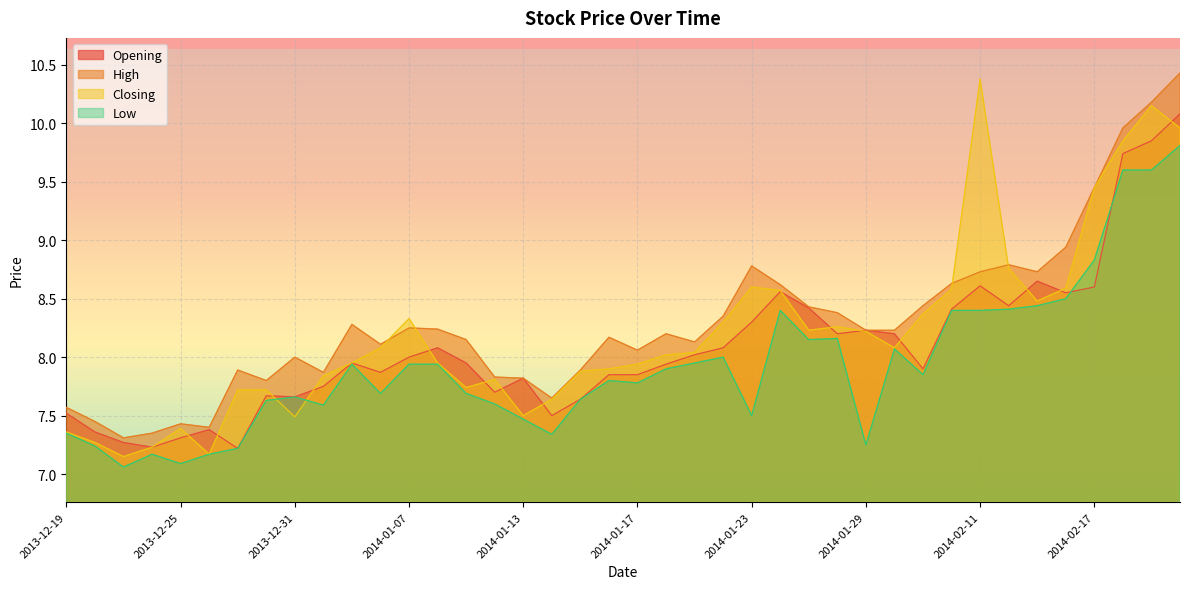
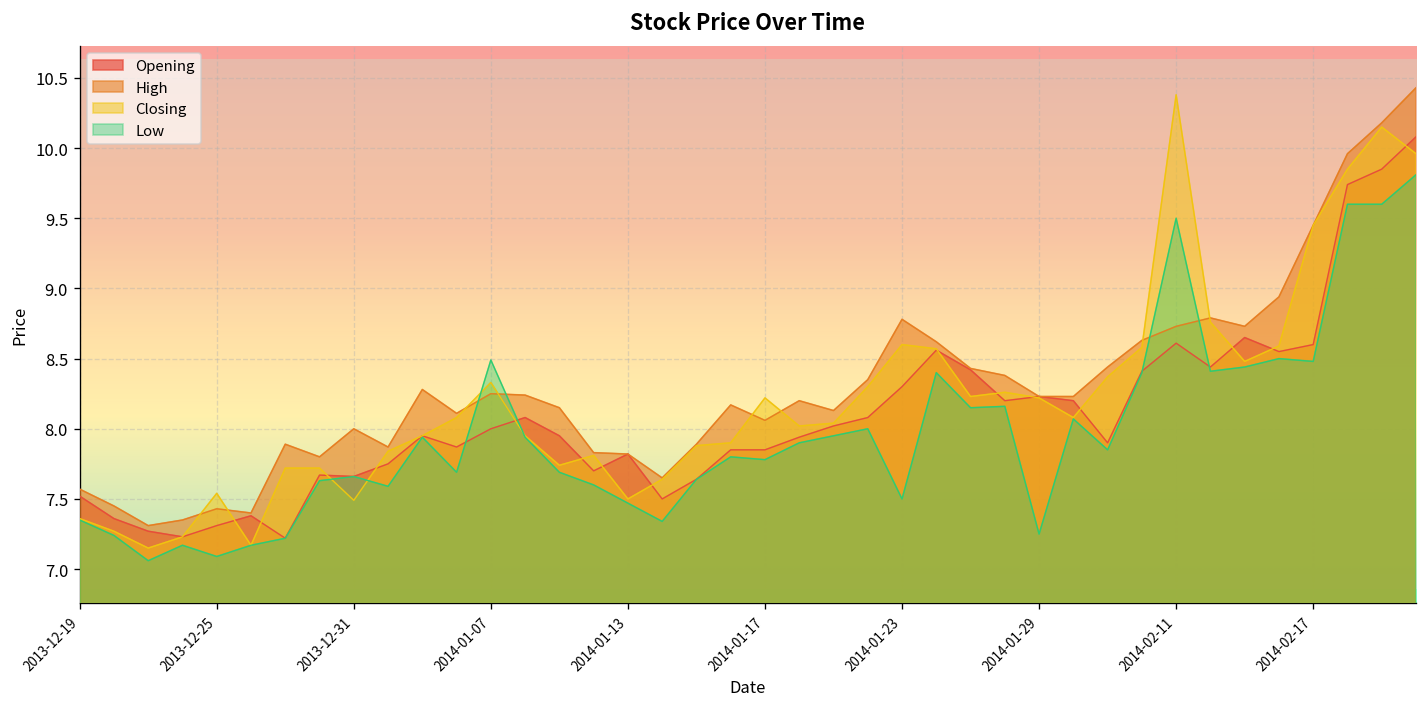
  {
    "Closing": {
-     "2013-12-25": 7.39,
+     "2013-12-25": 7.54,
      "2013-12-31": 7.49,
      "2014-01-07": 8.33,
      "2014-01-13": 7.50,
-     "2014-01-17": 7.94,
+     "2014-01-17": 8.22,
      "2014-01-23": 8.60,
      "2014-02-11": 10.38
    },
    "Low": {
      "2013-12-25": 7.09,
-     "2014-01-07": 7.94,
+     "2014-01-07": 8.49,
      "2014-01-13": 7.47,
      "2014-01-17": 7.78,
      "2014-01-23": 7.50,
      "2014-01-29": 7.25,
-     "2014-02-11": 8.4,
-     "2014-02-17": 8.83
+     "2014-02-11": 9.5,
+     "2014-02-17": 8.48
    }
  }
